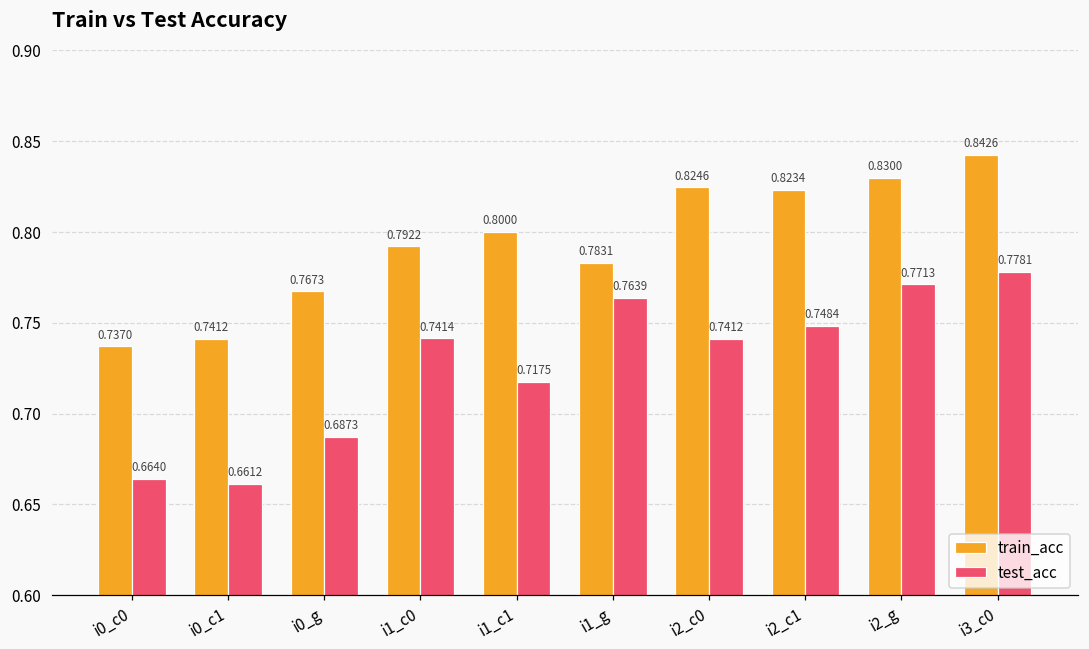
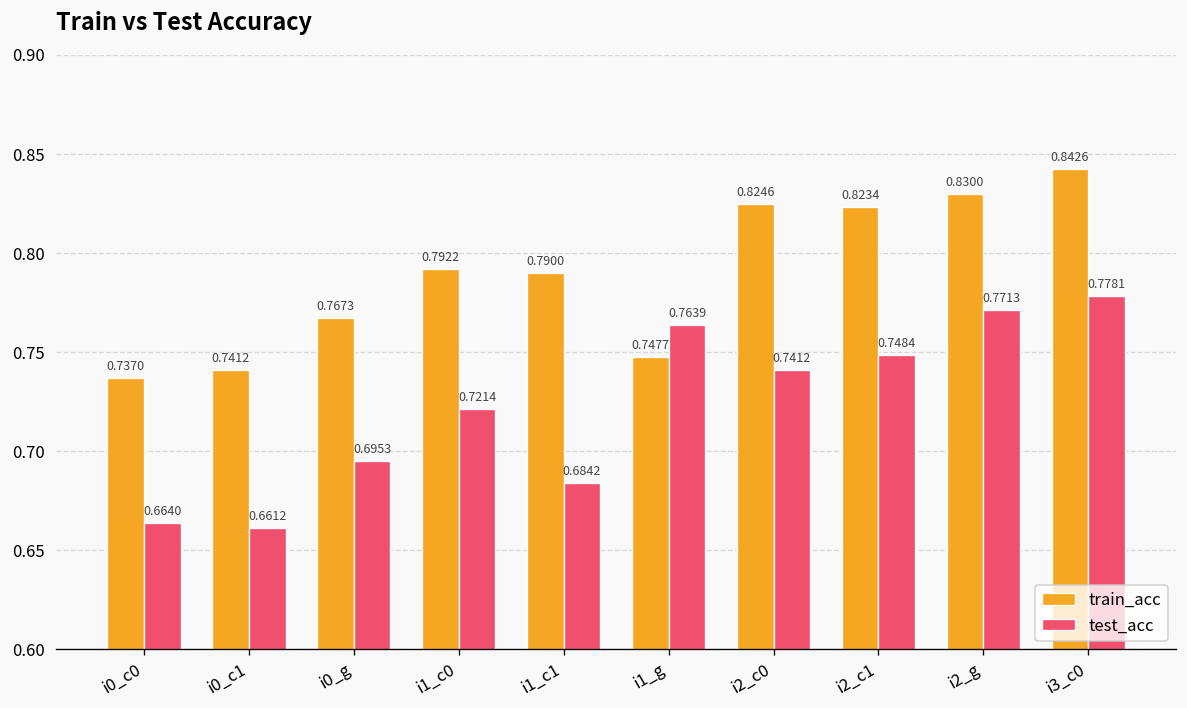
  {
    "train_acc": {
      "i0_c0": 0.7370,
      "i0_c1": 0.7412,
      "i0_g": 0.7673,
      "i1_c0": 0.7922,
-     "i1_c1": 0.8000,
-     "i1_g": 0.7831,
+     "i1_c1": 0.7900,
+     "i1_g": 0.7477,
      "i2_c0": 0.8246,
      "i2_c1": 0.8234,
      "i2_g": 0.8300,
      "i3_c0": 0.8426
    },
    "test_acc": {
      "i0_c0": 0.6640,
      "i0_c1": 0.6612,
-     "i0_g": 0.6873,
-     "i1_c0": 0.7414,
-     "i1_c1": 0.7175,
+     "i0_g": 0.6953,
+     "i1_c0": 0.7214,
+     "i1_c1": 0.6842,
      "i1_g": 0.7639,
      "i2_c0": 0.7412,
      "i2_c1": 0.7484,
      "i2_g": 0.7713,
      "i3_c0": 0.7781
    }
  }
